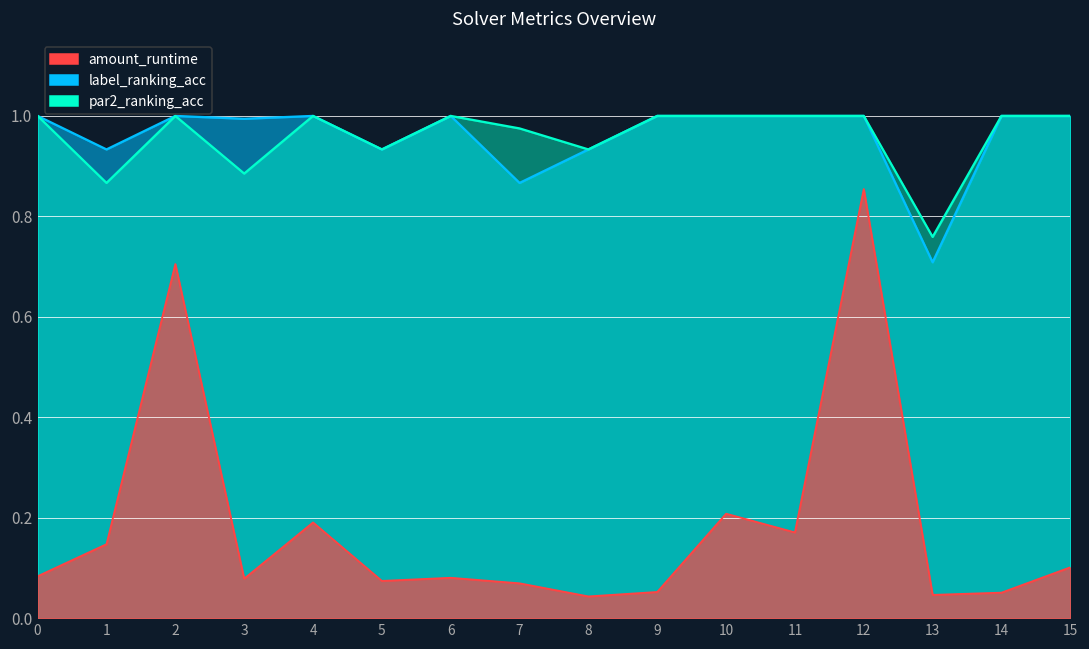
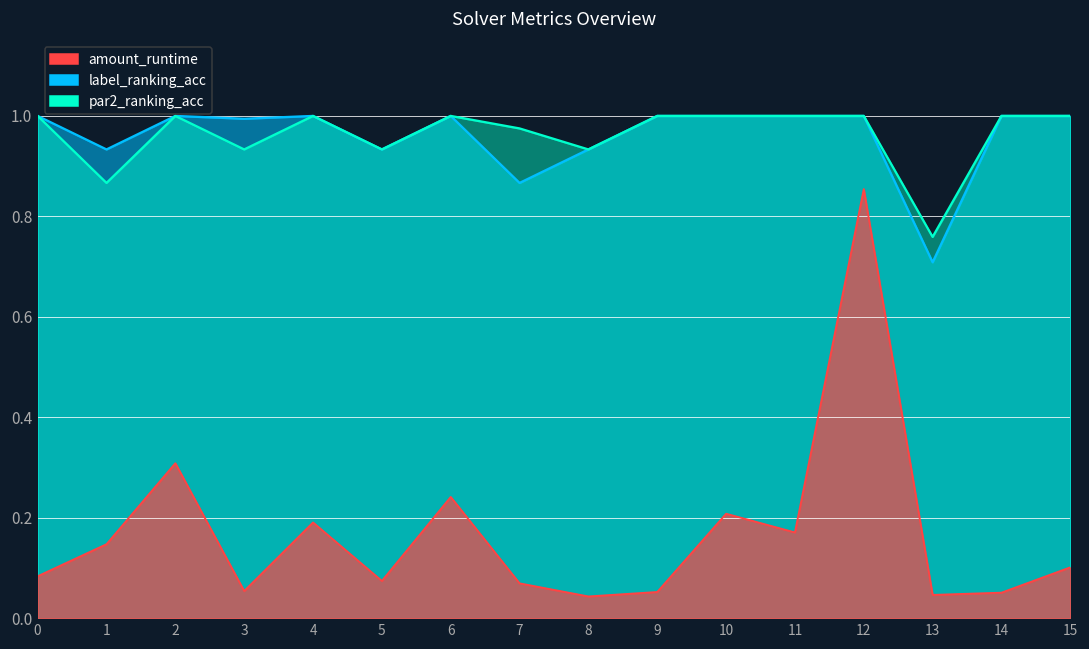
  {
    "label_ranking_acc": {
      "1": 0.93,
      "3": 0.99,
      "7": 0.87,
      "13": 0.71
    },
    "par2_ranking_acc": {
      "1": 0.87,
-     "3": 0.89,
+     "3": 0.93,
      "7": 0.98,
      "13": 0.76
    },
    "amount_runtime": {
      "0": 0.08,
      "1": 0.15,
-     "2": 0.71,
-     "3": 0.08,
+     "2": 0.31,
+     "3": 0.05,
      "4": 0.19,
      "5": 0.07,
-     "6": 0.08,
+     "6": 0.24,
      "7": 0.07,
      "8": 0.04,
      "9": 0.05,
      "10": 0.21,
      "11": 0.17,
      "12": 0.85,
      "13": 0.05,
      "14": 0.05,
      "15": 0.10
    }
  }
